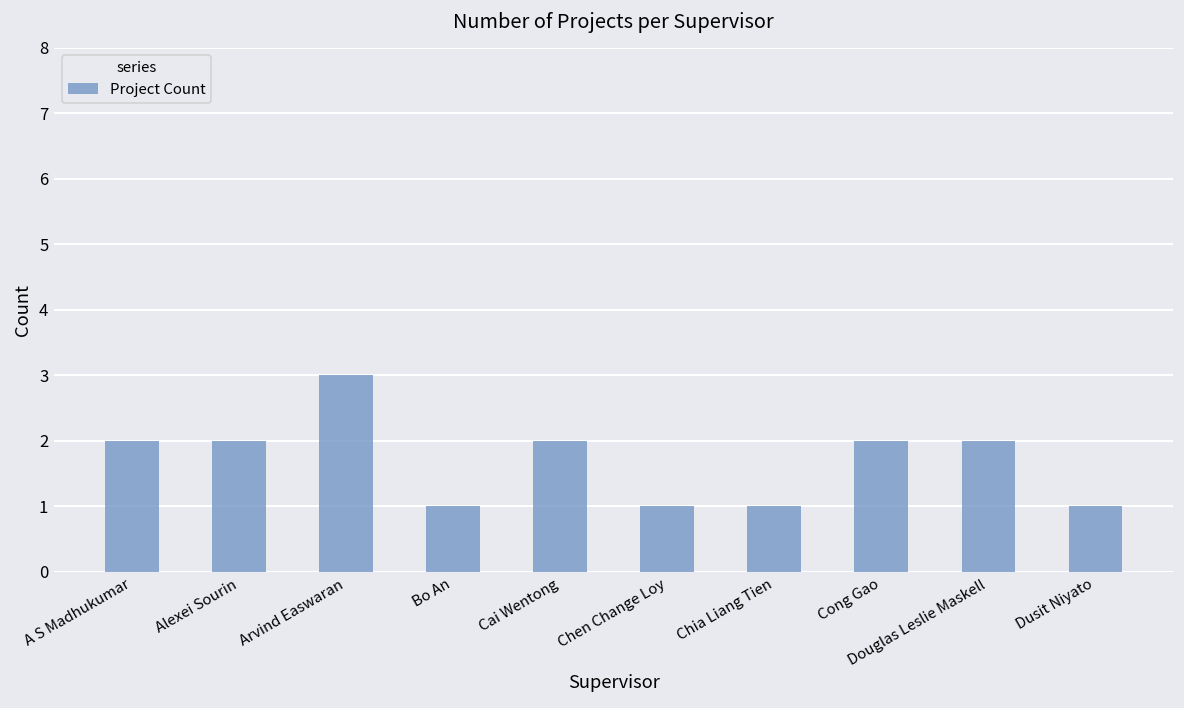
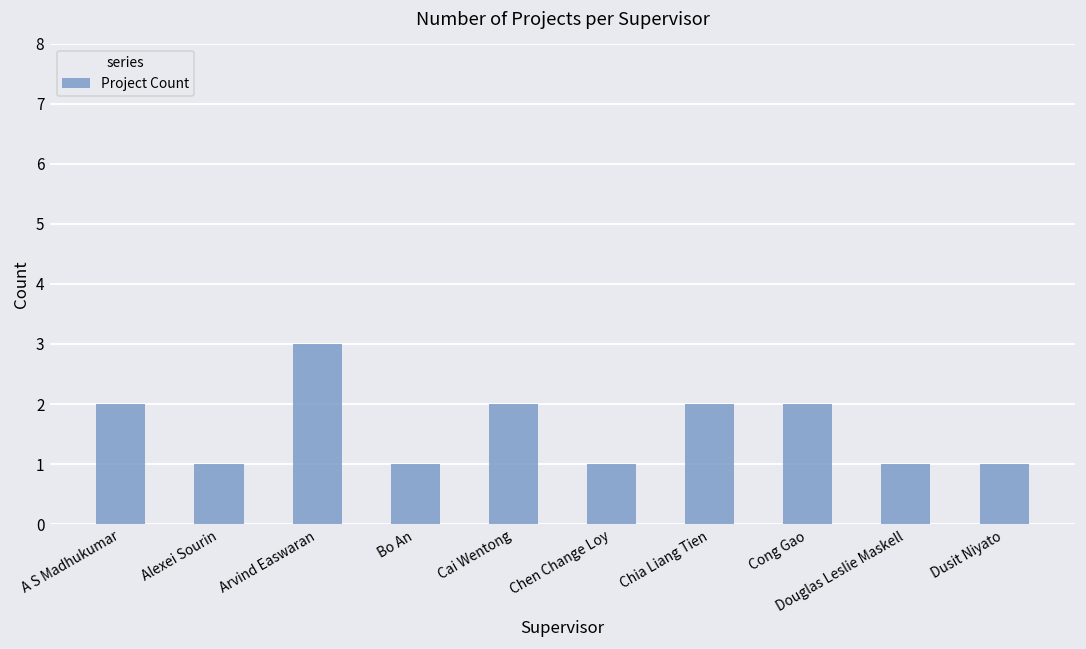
  {
    "A S Madhukumar": 2,
-   "Alexei Sourin": 2,
+   "Alexei Sourin": 1,
    "Arvind Easwaran": 3,
    "Bo An": 1,
    "Cai Wentong": 2,
    "Chen Change Loy": 1,
-   "Chia Liang Tien": 1,
+   "Chia Liang Tien": 2,
    "Cong Gao": 2,
-   "Douglas Leslie Maskell": 2,
+   "Douglas Leslie Maskell": 1,
    "Dusit Niyato": 1
  }
